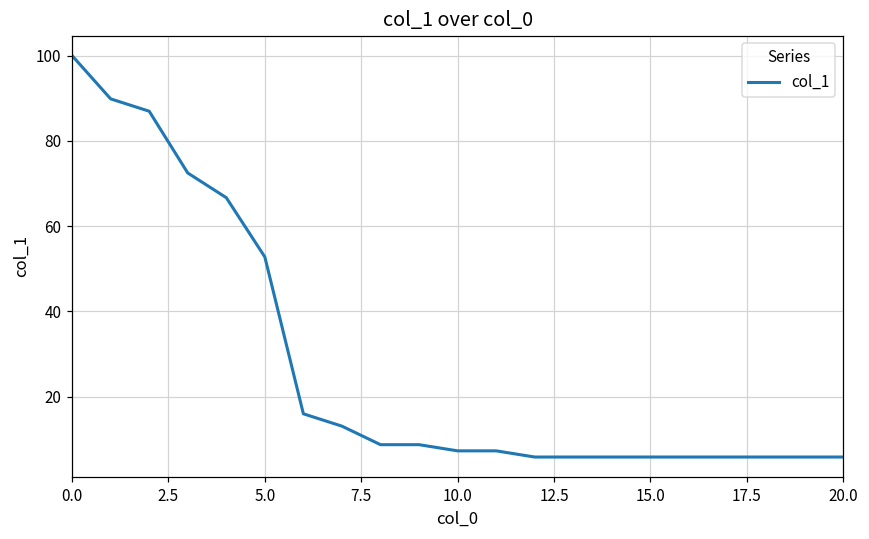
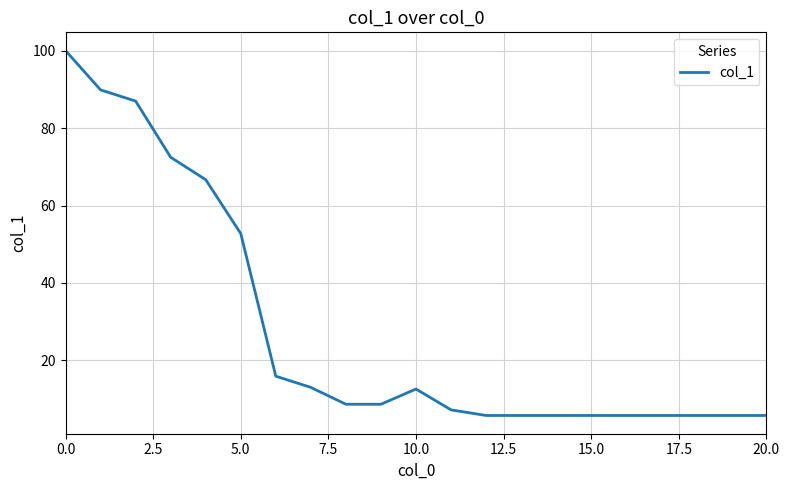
  {
    "0.0": 100,
    "5.0": 53,
-   "10.0": 7,
+   "10.0": 13,
    "15.0": 6,
    "20.0": 6
  }
